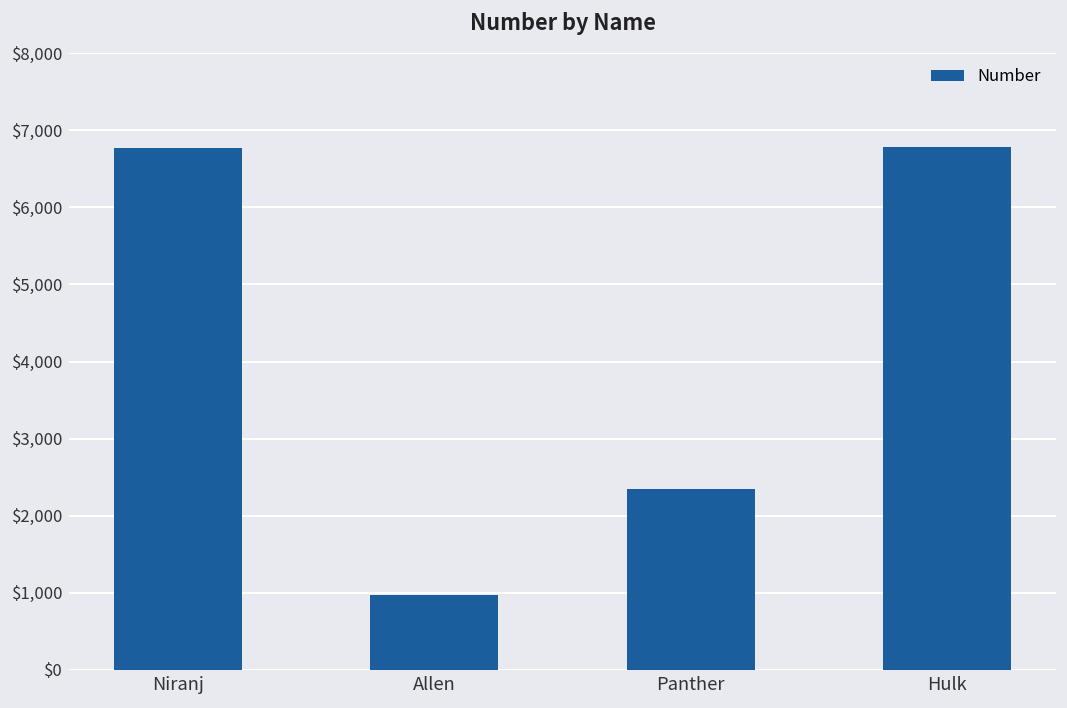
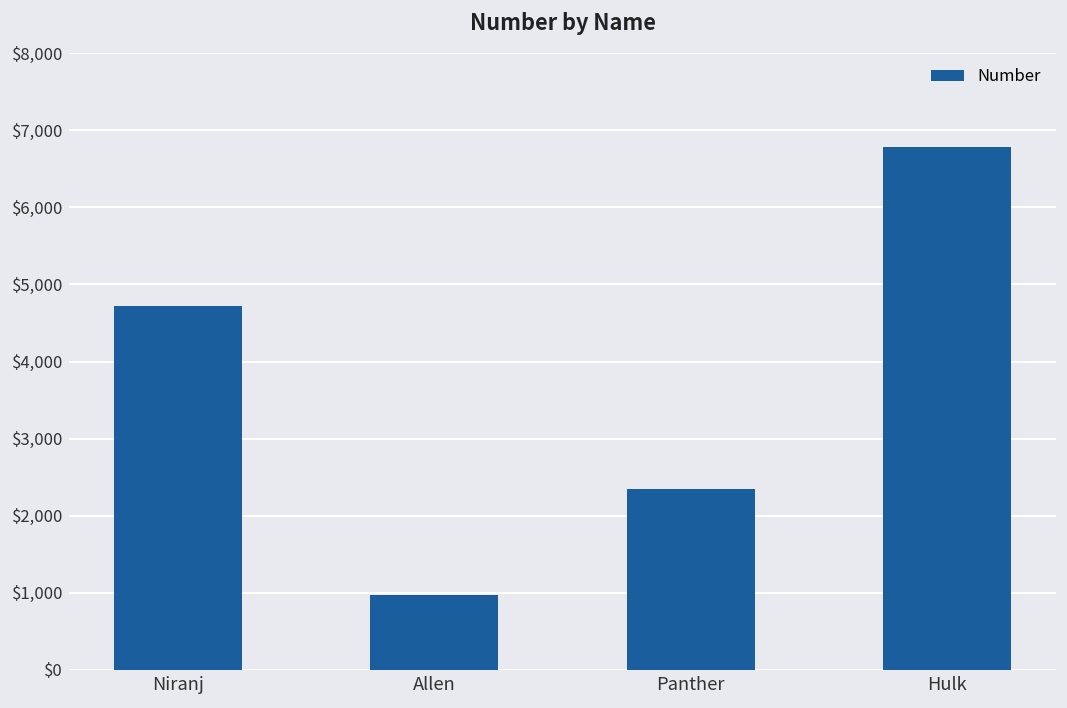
  {
-   "Niranj": "$6,800",
+   "Niranj": "$4,700",
    "Allen": "$1,000",
    "Panther": "$2,300",
    "Hulk": "$6,800"
  }
